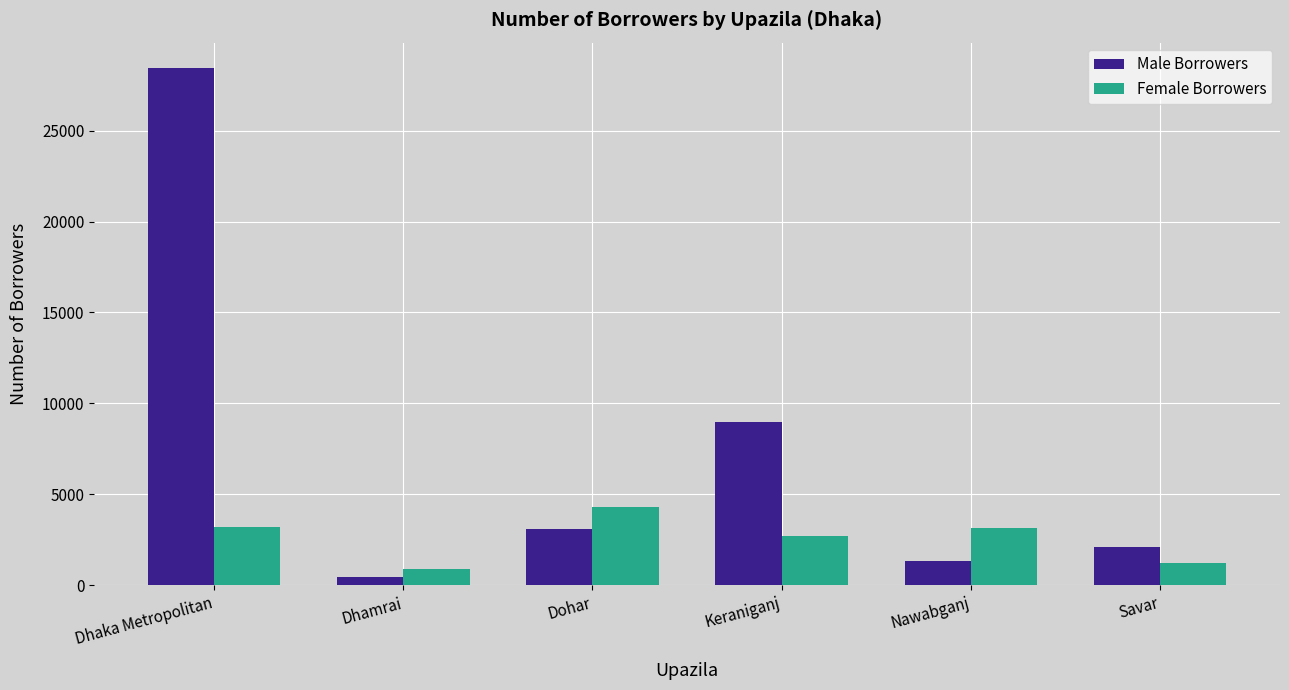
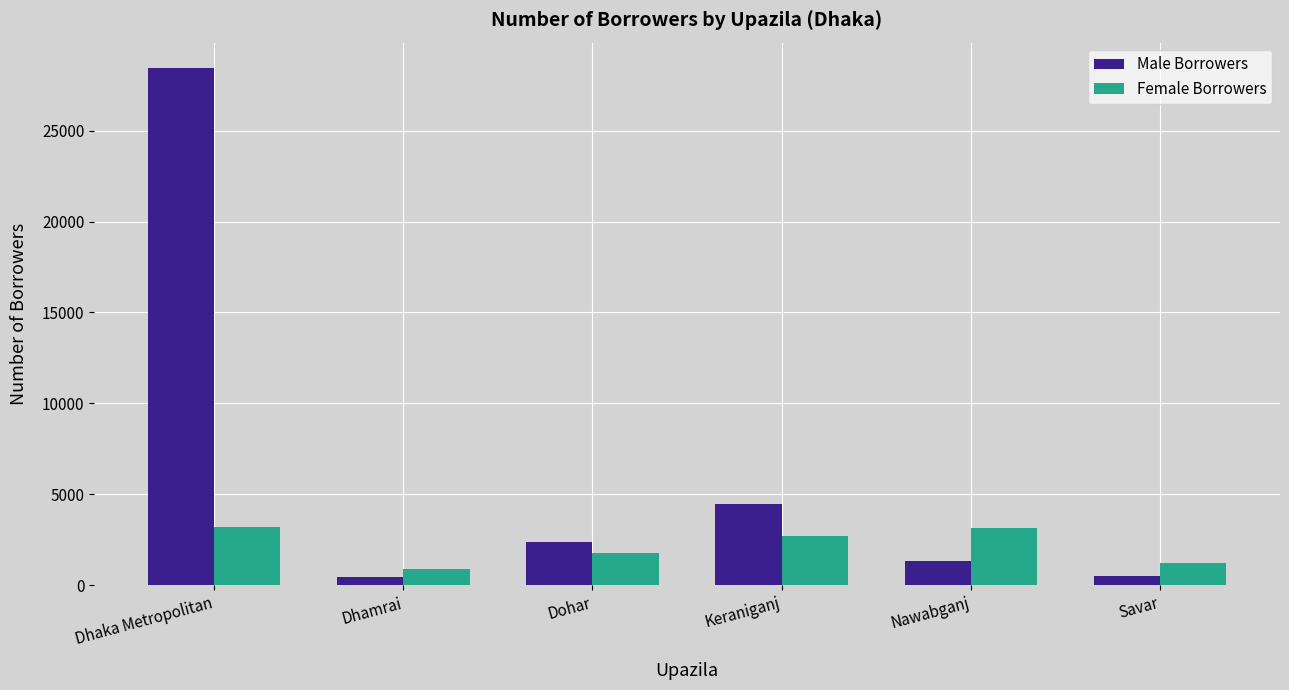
  {
    "Male Borrowers": {
      "Dhaka Metropolitan": 28400,
      "Dhamrai": 500,
-     "Dohar": 3100,
-     "Keraniganj": 9000,
+     "Dohar": 2400,
+     "Keraniganj": 4500,
      "Nawabganj": 1300,
-     "Savar": 2100
+     "Savar": 500
    },
    "Female Borrowers": {
      "Dhaka Metropolitan": 3200,
      "Dhamrai": 900,
-     "Dohar": 4300,
+     "Dohar": 1800,
      "Keraniganj": 2700,
      "Nawabganj": 3200,
      "Savar": 1200
    }
  }
